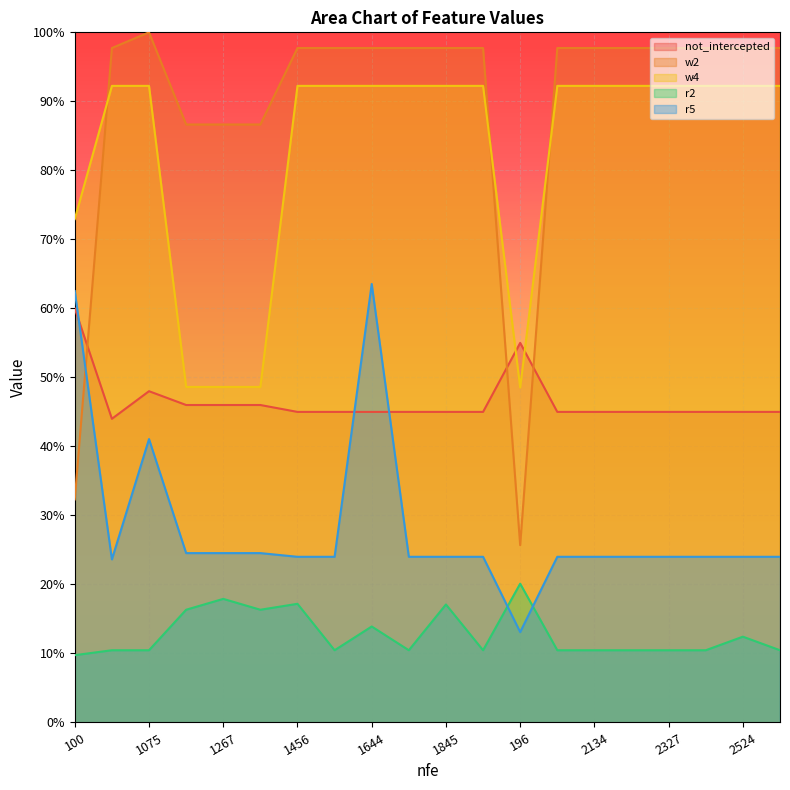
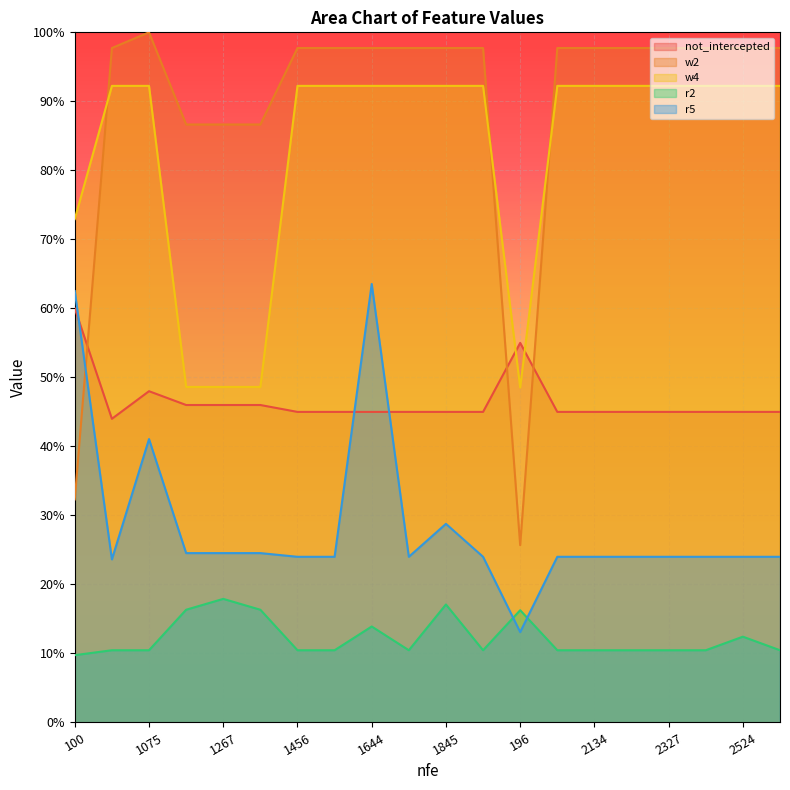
  {
    "r2": {
      "100": "10%",
      "1075": "10%",
      "1267": "18%",
-     "1456": "17%",
+     "1456": "10%",
      "1644": "14%",
      "1845": "17%",
-     "196": "20%",
+     "196": "16%",
      "2134": "10%",
      "2327": "10%",
      "2524": "12%"
    },
    "r5": {
      "100": "63%",
      "1075": "41%",
      "1267": "25%",
      "1456": "24%",
      "1644": "64%",
-     "1845": "24%",
+     "1845": "29%",
      "196": "13%",
      "2134": "24%",
      "2327": "24%",
      "2524": "24%"
    }
  }
